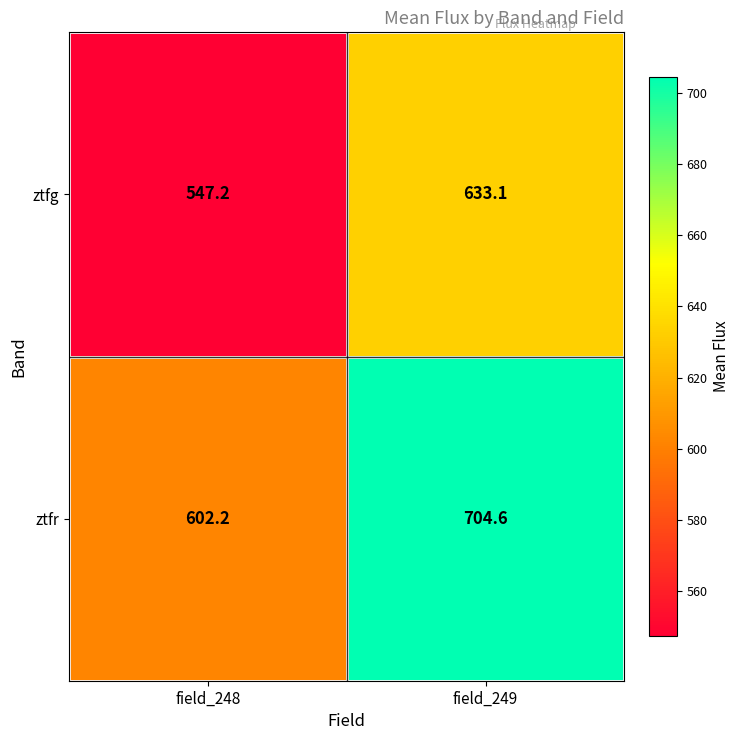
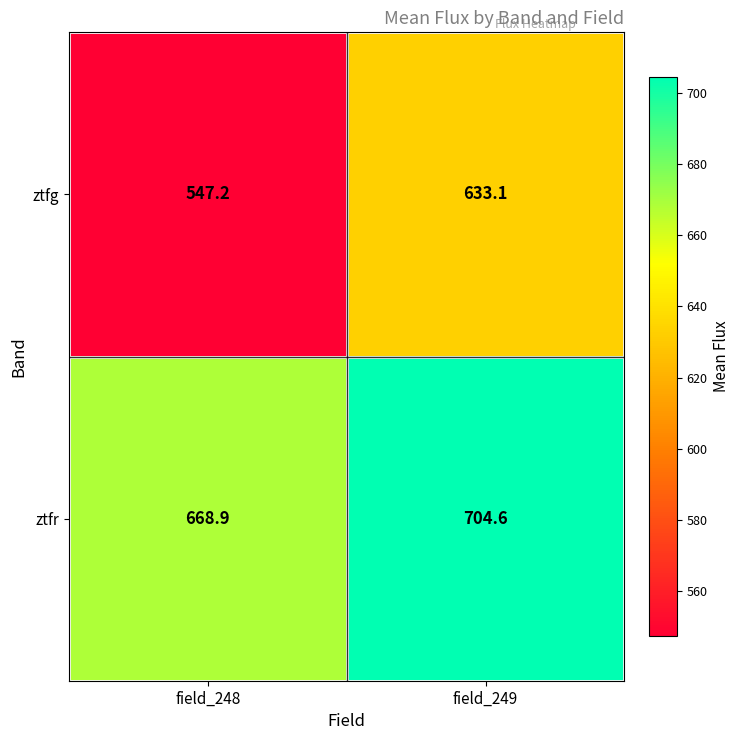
  {
    "ztfg": {
      "field_248": 547.2,
      "field_249": 633.1
    },
    "ztfr": {
-     "field_248": 602.2,
+     "field_248": 668.9,
      "field_249": 704.6
    }
  }
